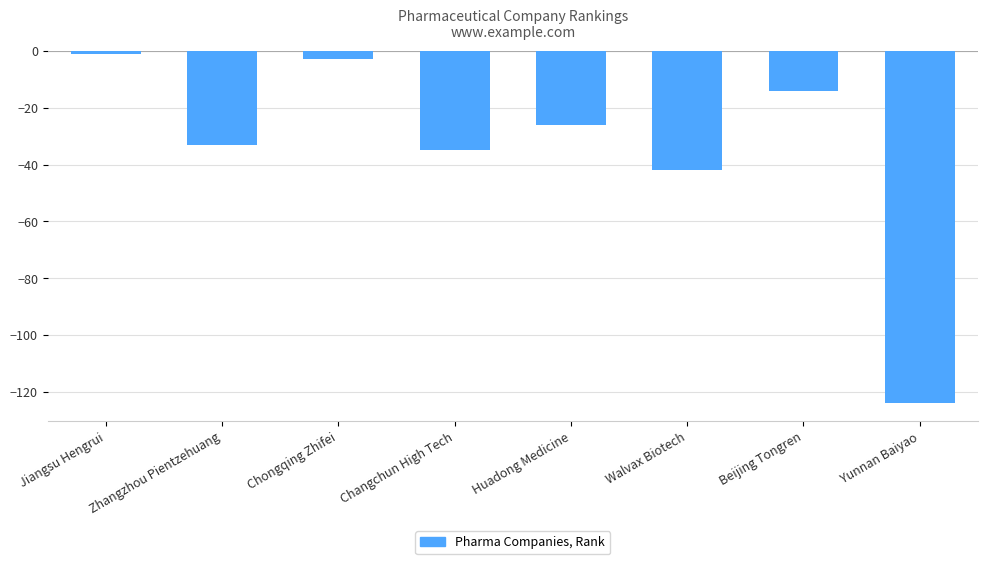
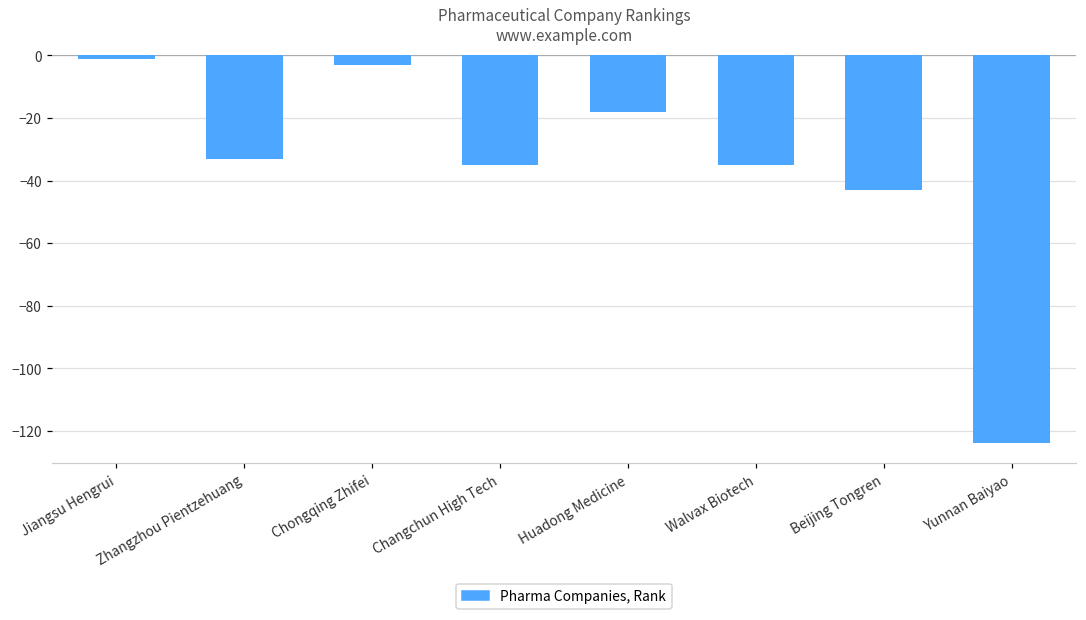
  {
    "Jiangsu Hengrui": -1,
    "Zhangzhou Pientzehuang": -33,
    "Chongqing Zhifei": -3,
    "Changchun High Tech": -35,
-   "Huadong Medicine": -26,
-   "Walvax Biotech": -42,
-   "Beijing Tongren": -14,
+   "Huadong Medicine": -18,
+   "Walvax Biotech": -35,
+   "Beijing Tongren": -43,
    "Yunnan Baiyao": -124
  }
